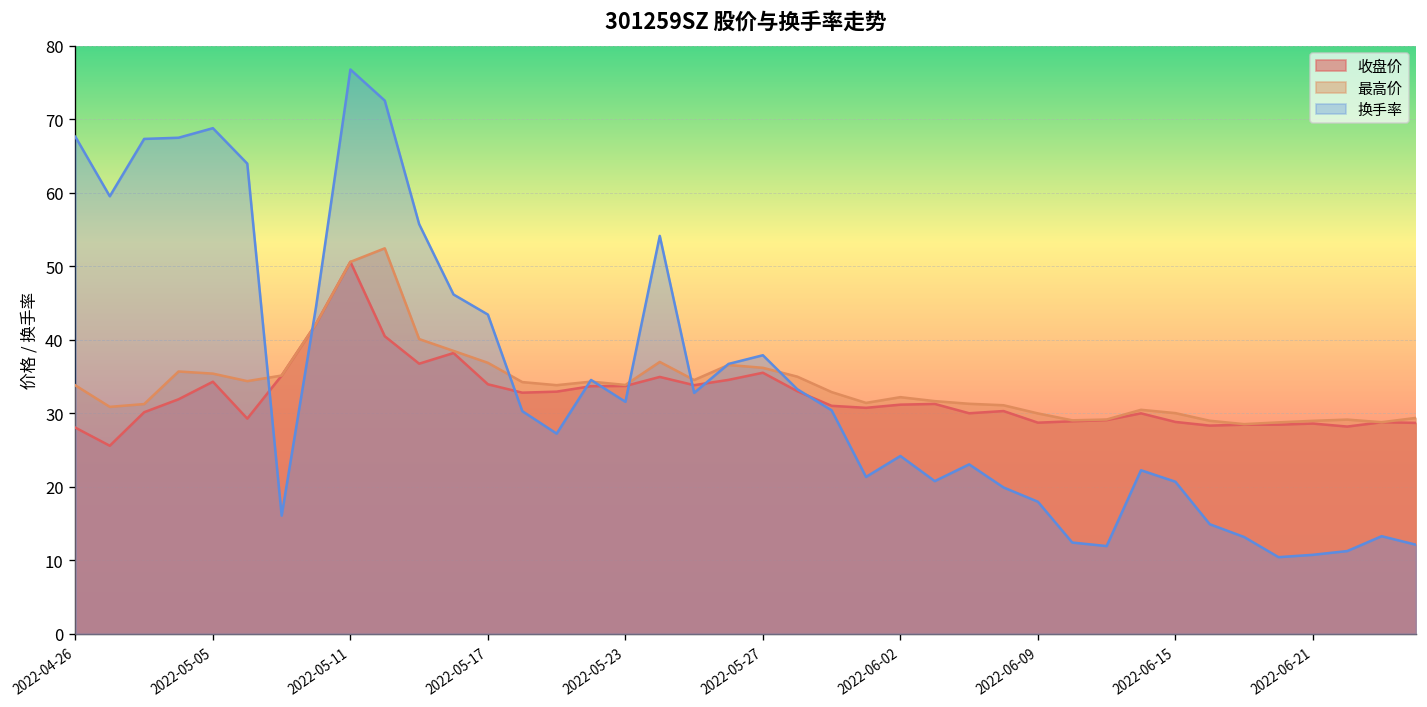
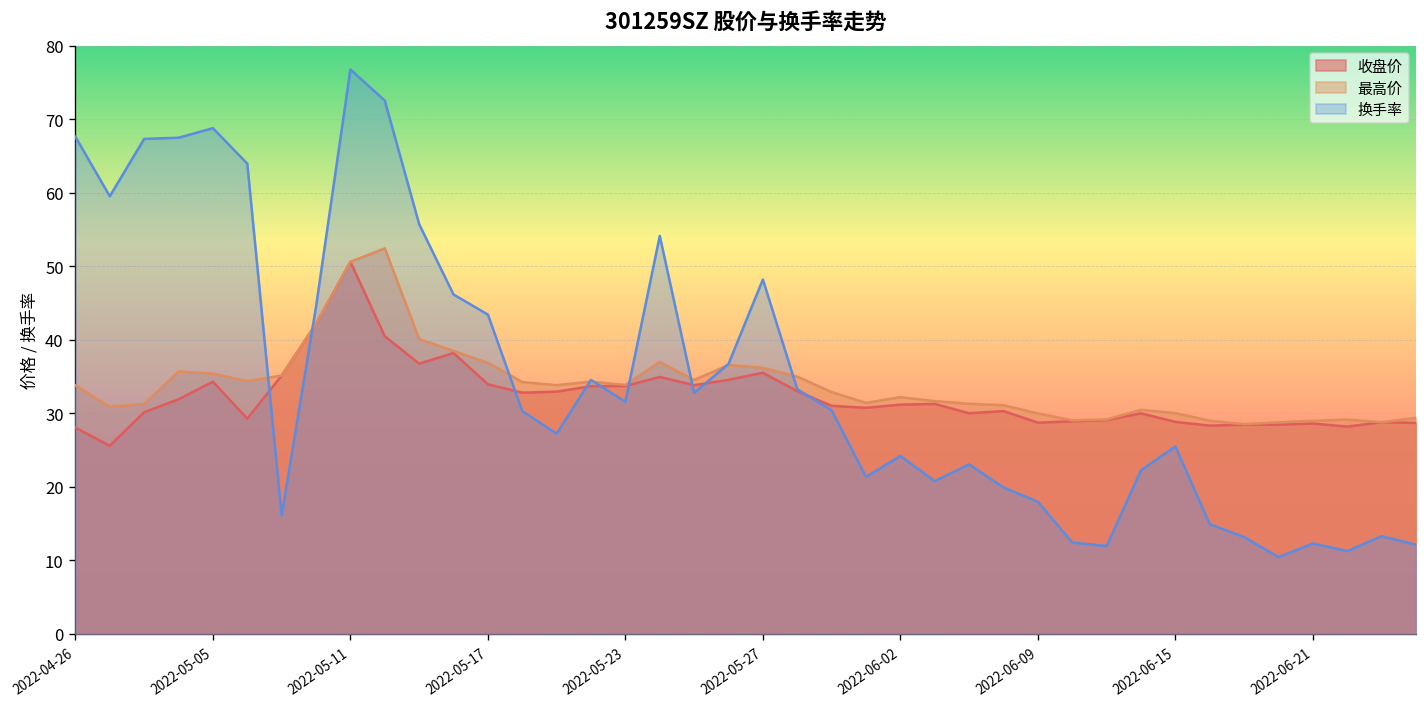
  {
    "换手率": {
      "2022-04-26": 68,
      "2022-05-05": 69,
      "2022-05-11": 77,
      "2022-05-17": 43,
      "2022-05-23": 32,
-     "2022-05-27": 38,
+     "2022-05-27": 48,
      "2022-06-02": 24,
      "2022-06-09": 18,
-     "2022-06-15": 21,
-     "2022-06-21": 11
+     "2022-06-15": 26,
+     "2022-06-21": 12
    }
  }
